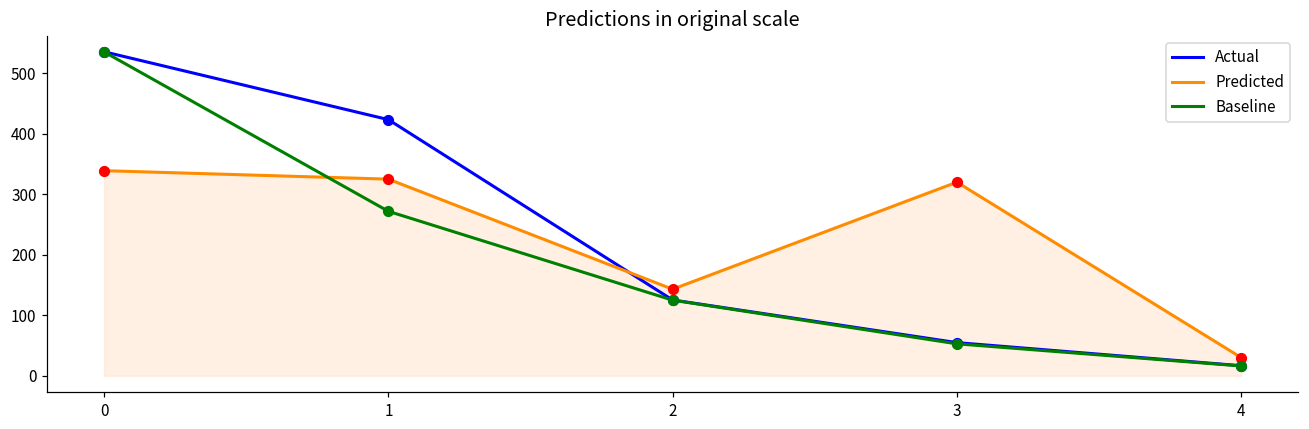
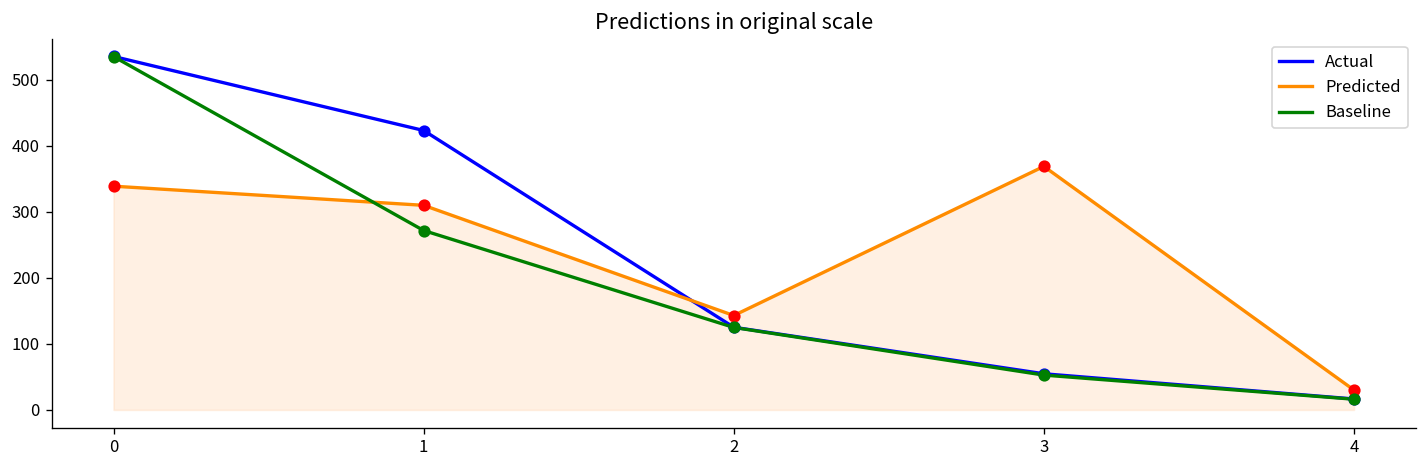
  {
    "Actual": {
      "1": 420
    },
    "Predicted": {
      "0": 340,
-     "1": 330,
+     "1": 310,
      "2": 140,
-     "3": 320,
+     "3": 370,
      "4": 30
    },
    "Baseline": {
      "1": 270
    }
  }
